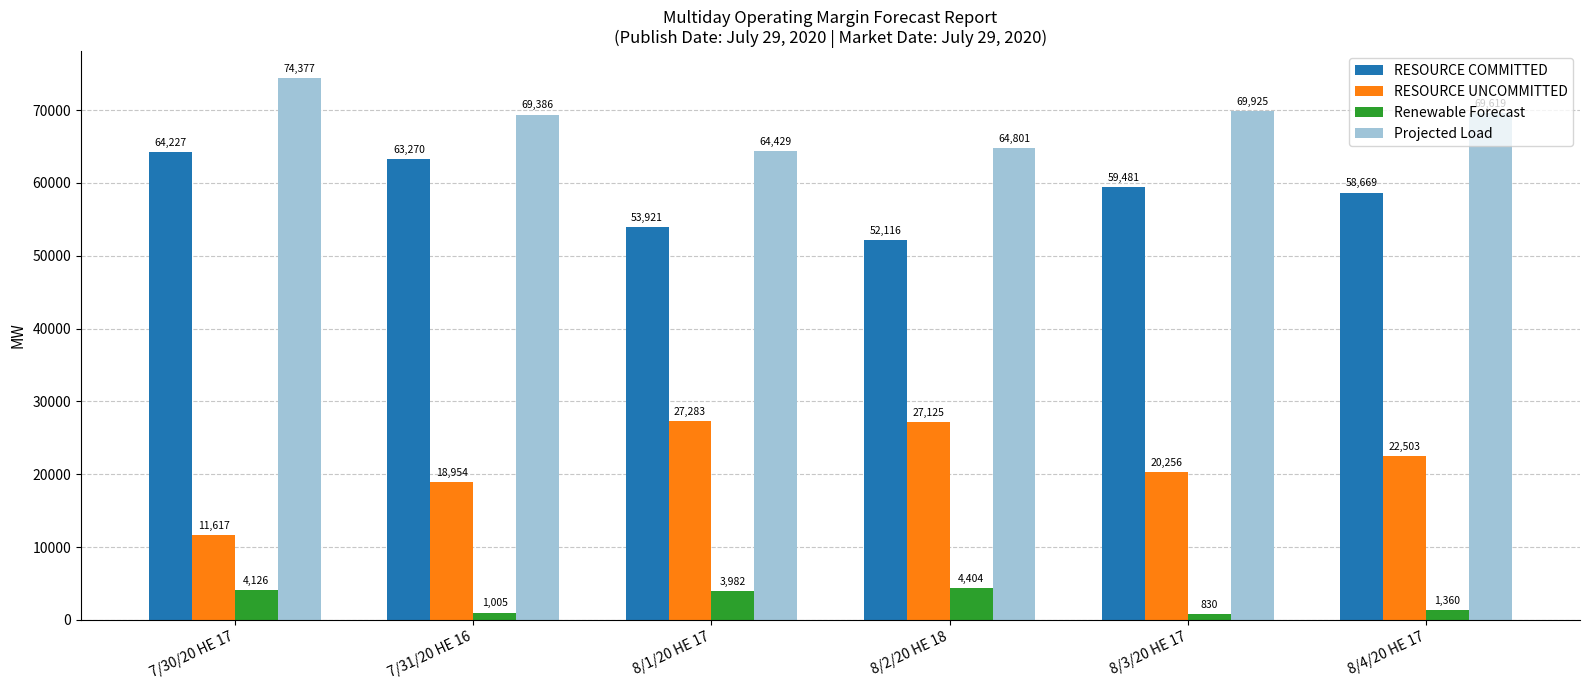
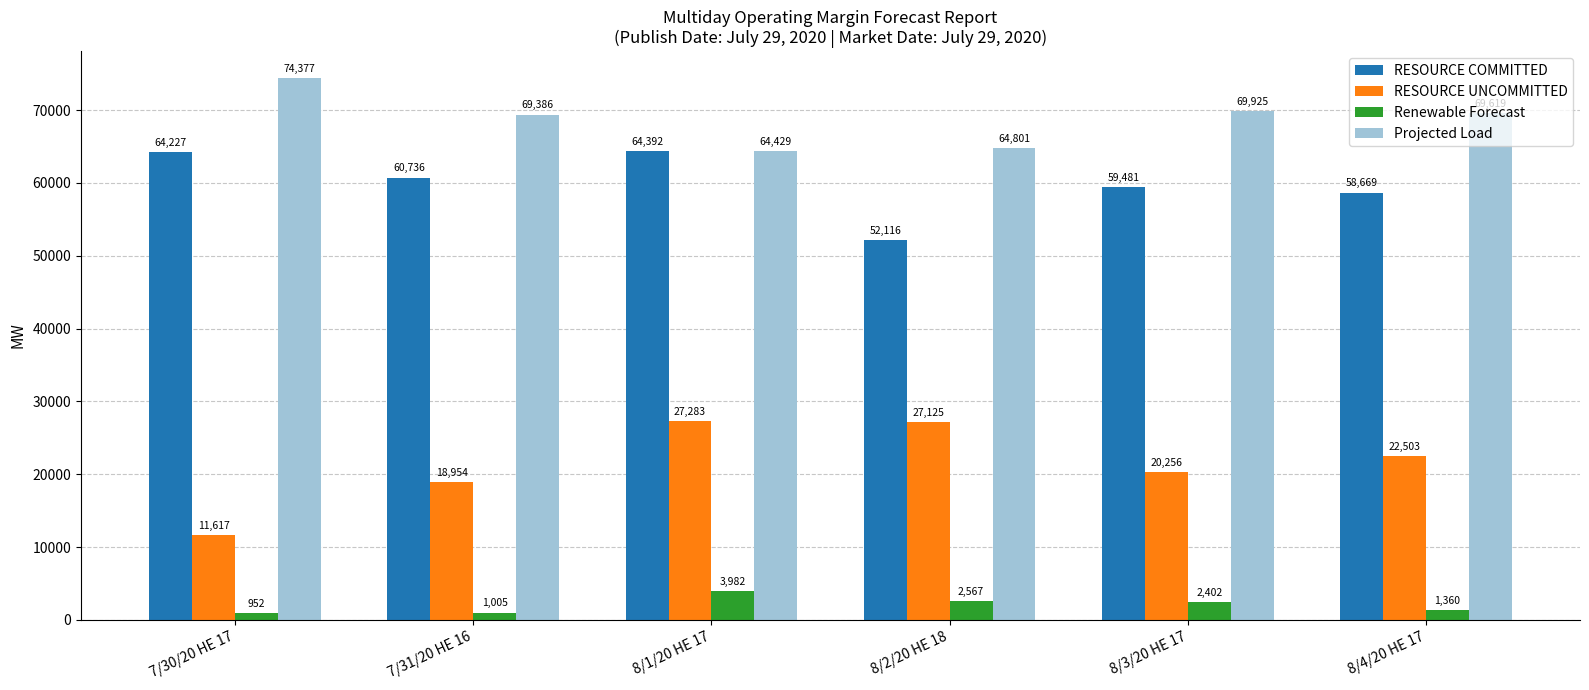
  {
    "RESOURCE COMMITTED": {
      "7/30/20 HE 17": "64,227",
-     "7/31/20 HE 16": "63,270",
-     "8/1/20 HE 17": "53,921",
+     "7/31/20 HE 16": "60,736",
+     "8/1/20 HE 17": "64,392",
      "8/2/20 HE 18": "52,116",
      "8/3/20 HE 17": "59,481",
      "8/4/20 HE 17": "58,669"
    },
    "RESOURCE UNCOMMITTED": {
      "7/30/20 HE 17": "11,617",
      "7/31/20 HE 16": "18,954",
      "8/1/20 HE 17": "27,283",
      "8/2/20 HE 18": "27,125",
      "8/3/20 HE 17": "20,256",
      "8/4/20 HE 17": "22,503"
    },
    "Renewable Forecast": {
-     "7/30/20 HE 17": "4,126",
+     "7/30/20 HE 17": "952",
      "7/31/20 HE 16": "1,005",
      "8/1/20 HE 17": "3,982",
-     "8/2/20 HE 18": "4,404",
-     "8/3/20 HE 17": "830",
+     "8/2/20 HE 18": "2,567",
+     "8/3/20 HE 17": "2,402",
      "8/4/20 HE 17": "1,360"
    },
    "Projected Load": {
      "7/30/20 HE 17": "74,377",
      "7/31/20 HE 16": "69,386",
      "8/1/20 HE 17": "64,429",
      "8/2/20 HE 18": "64,801",
      "8/3/20 HE 17": "69,925"
    }
  }
